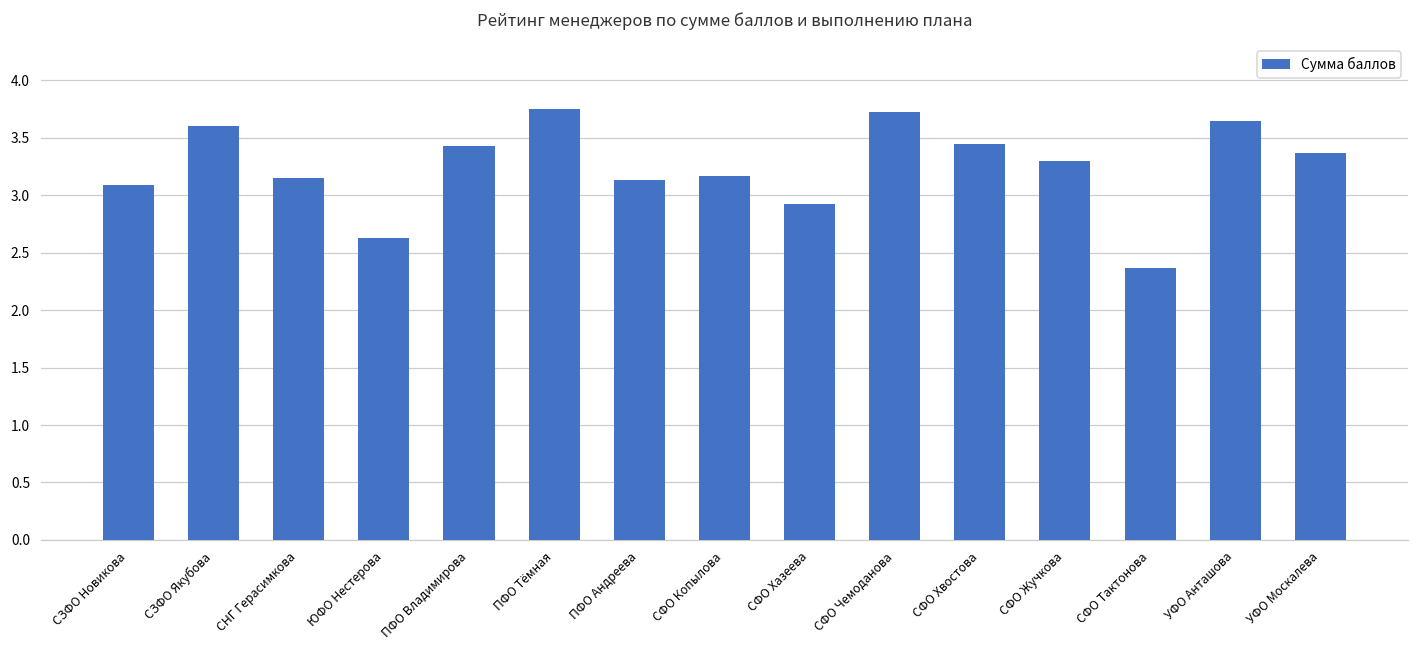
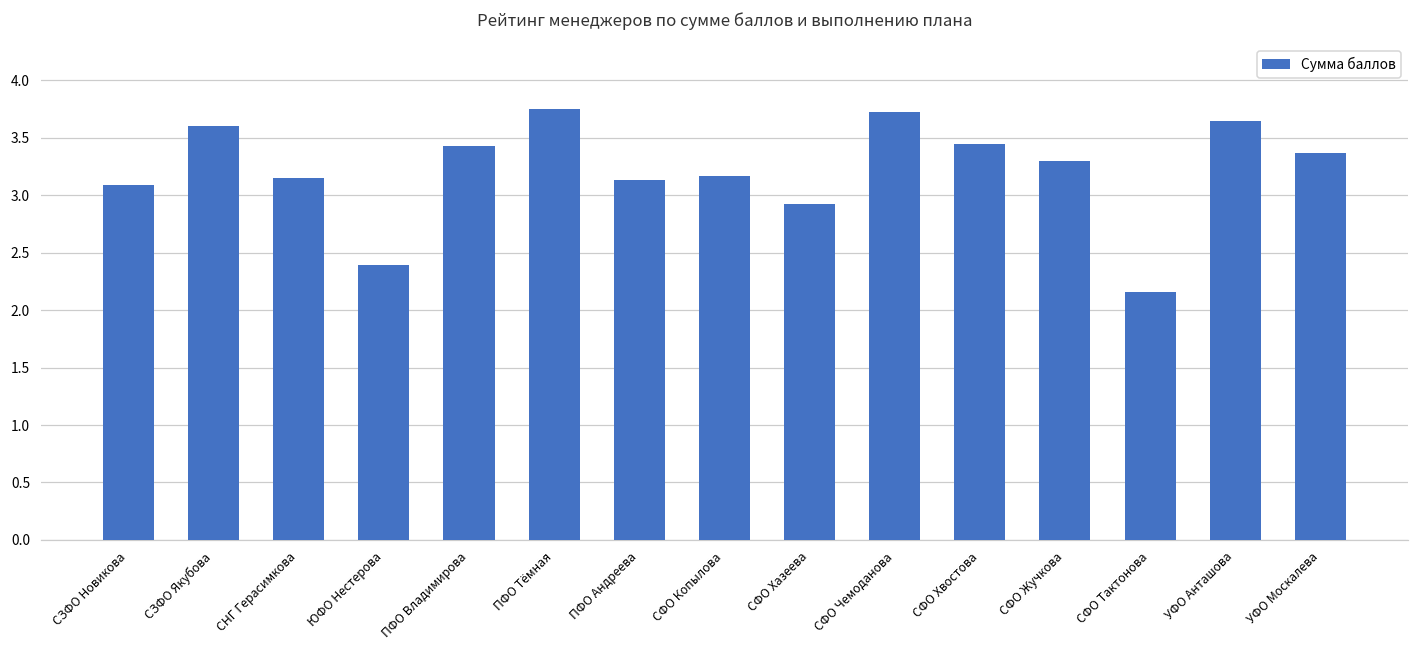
  {
    "СЗФО Новикова": 3.09,
    "СЗФО Якубова": 3.61,
    "СНГ Герасимкова": 3.15,
-   "ЮФО Нестерова": 2.62,
+   "ЮФО Нестерова": 2.39,
    "ПФО Владимирова": 3.43,
    "ПФО Тёмная": 3.75,
    "ПФО Андреева": 3.13,
    "СФО Копылова": 3.16,
    "СФО Хазеева": 2.93,
    "СФО Чемоданова": 3.72,
    "СФО Хвостова": 3.45,
    "СФО Жучкова": 3.30,
-   "СФО Тактонова": 2.37,
+   "СФО Тактонова": 2.15,
    "УФО Анташова": 3.65,
    "УФО Москалева": 3.37
  }
